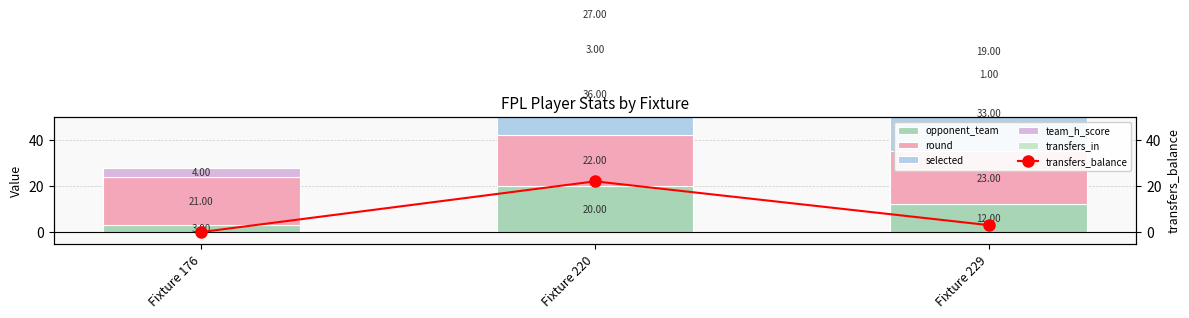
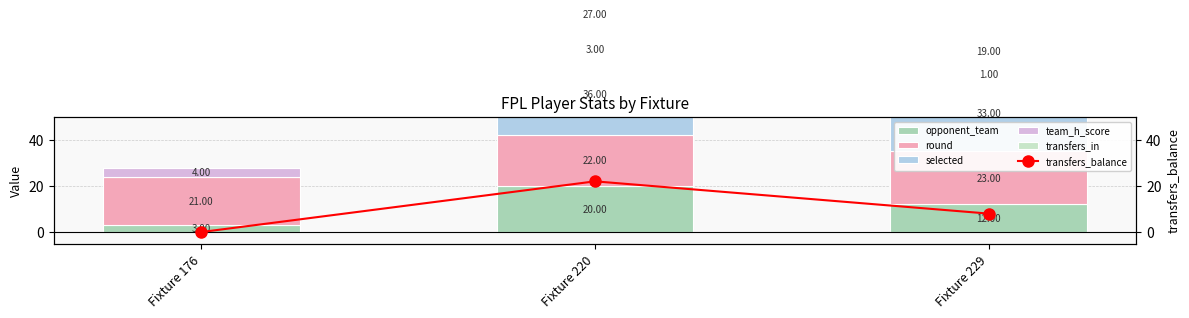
  {
    "transfers_balance": {
      "Fixture 176": 0,
-     "Fixture 229": 3
+     "Fixture 229": 8
    }
  }
